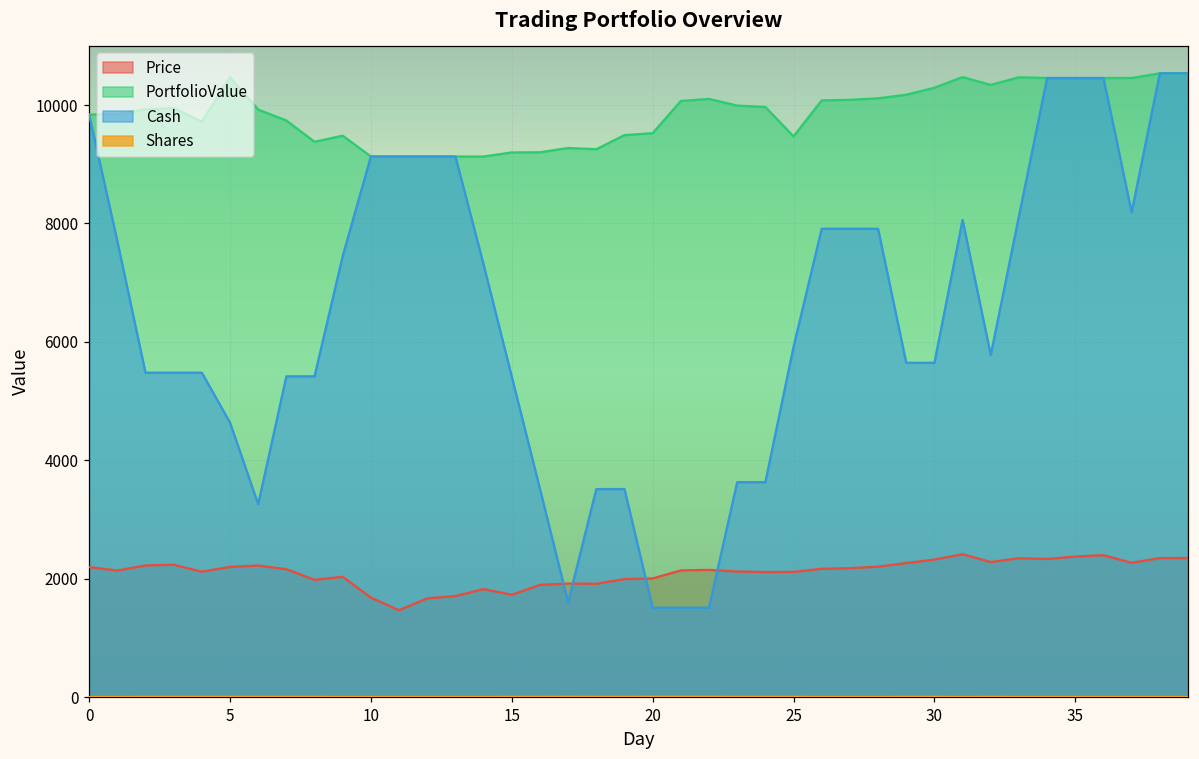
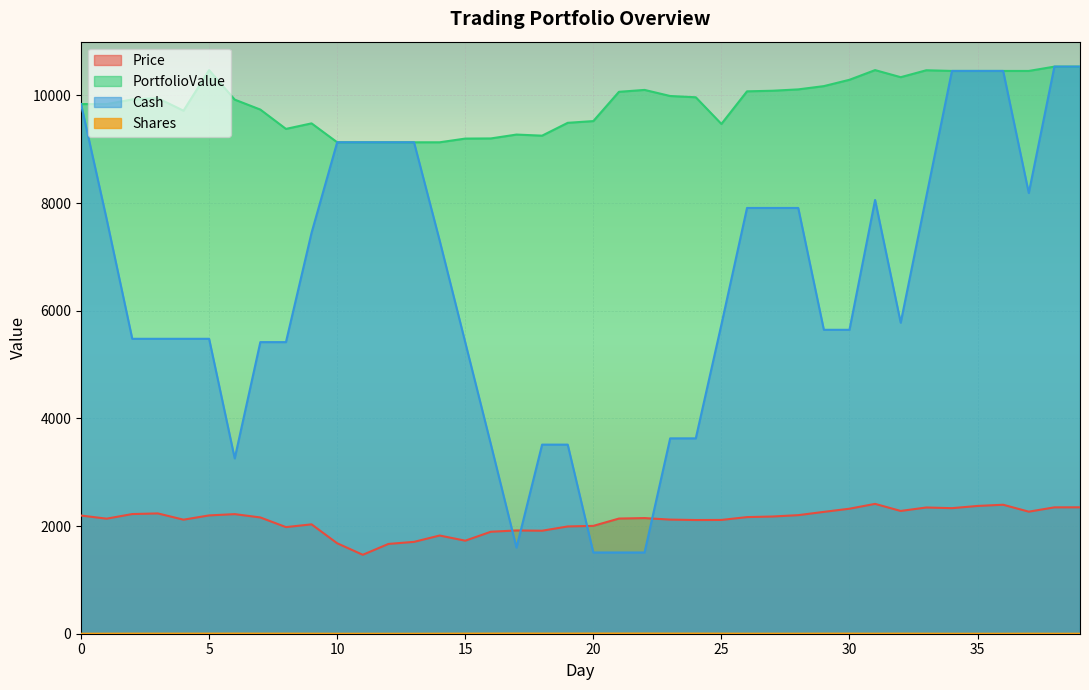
  {
    "Price": {
      "0": 2200,
      "5": 2200,
      "10": 1700,
      "15": 1700,
      "20": 2000,
      "25": 2100,
      "30": 2300,
      "35": 2400
    },
    "PortfolioValue": {
      "15": 9200,
      "20": 9500,
      "25": 9500,
      "30": 10300
    },
    "Cash": {
-     "5": 4600,
+     "5": 5500,
      "15": 5400,
      "20": 1500,
-     "25": 5900,
+     "25": 5700,
      "30": 5600
    },
    "Shares": {
      "0": 0,
      "5": 0,
      "10": 0,
      "15": 0,
      "20": 0,
      "25": 0,
      "30": 0,
      "35": 0
    }
  }
